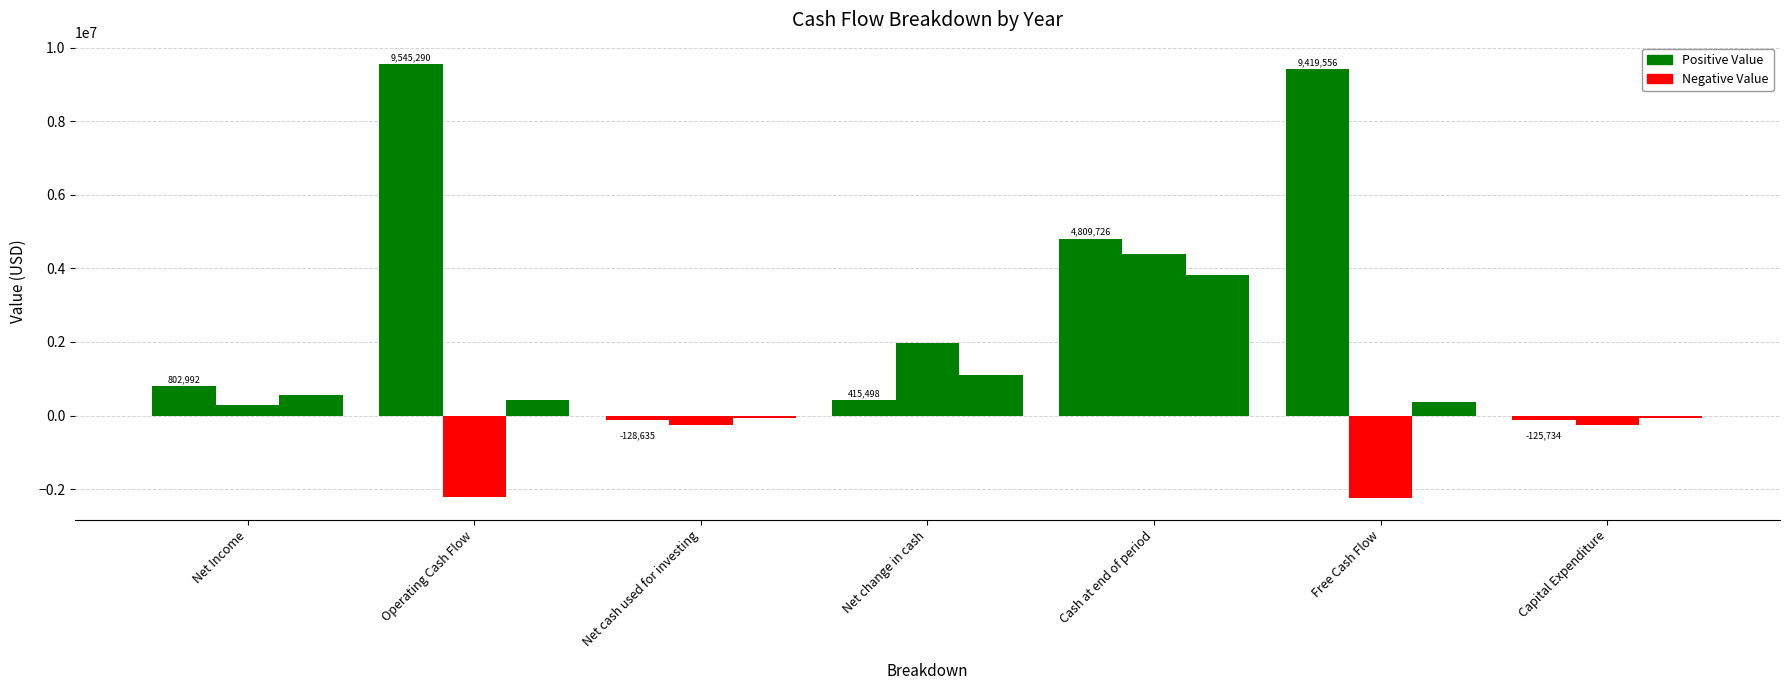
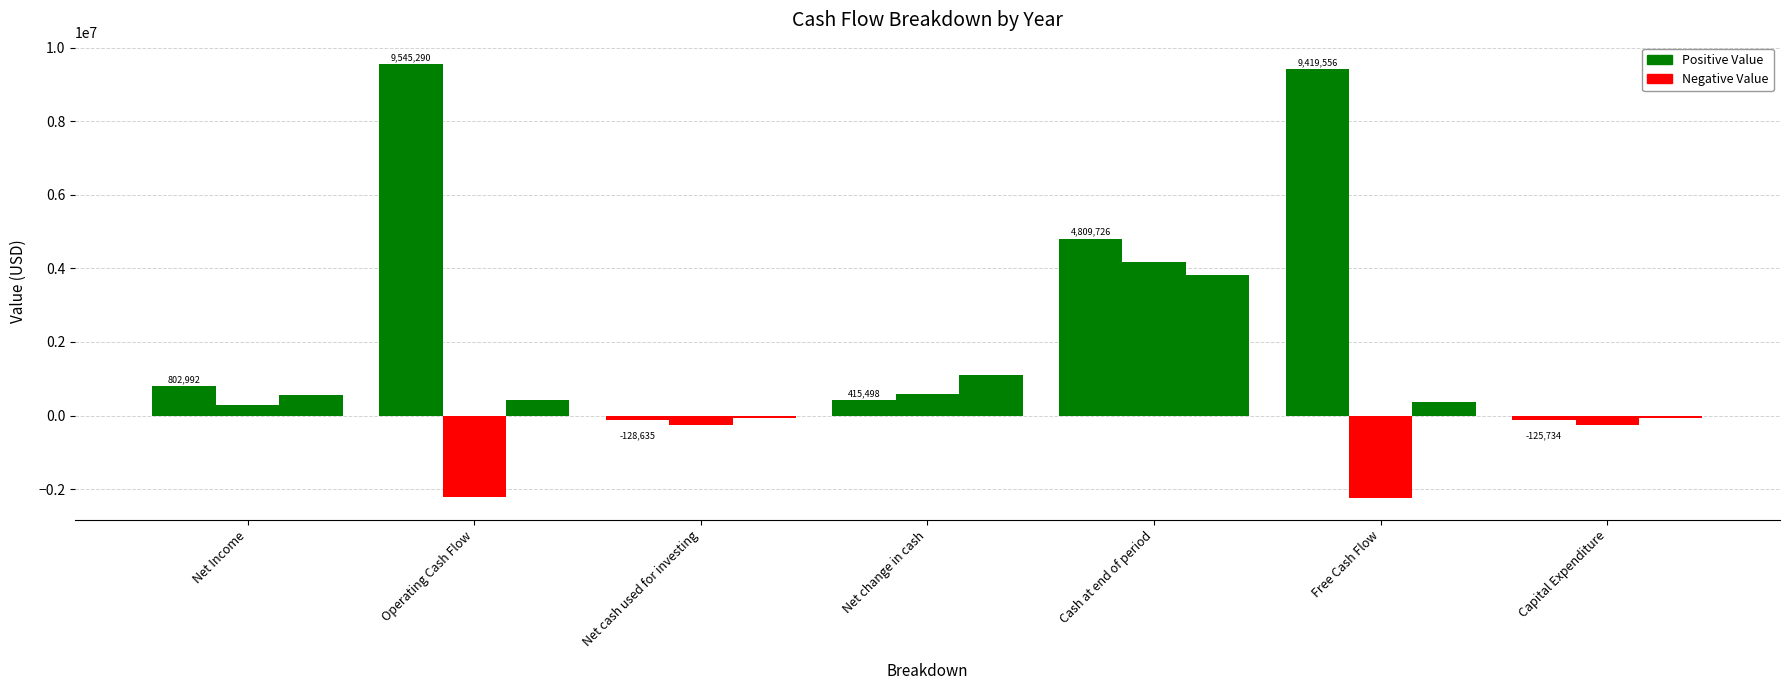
  {
    "Net Income": 300000,
    "Operating Cash Flow": -2200000,
    "Net cash used for investing": -200000,
-   "Net change in cash": 2000000,
-   "Cash at end of period": 4400000,
+   "Net change in cash": 600000,
+   "Cash at end of period": 4200000,
    "Free Cash Flow": -2200000,
    "Capital Expenditure": -200000
  }
